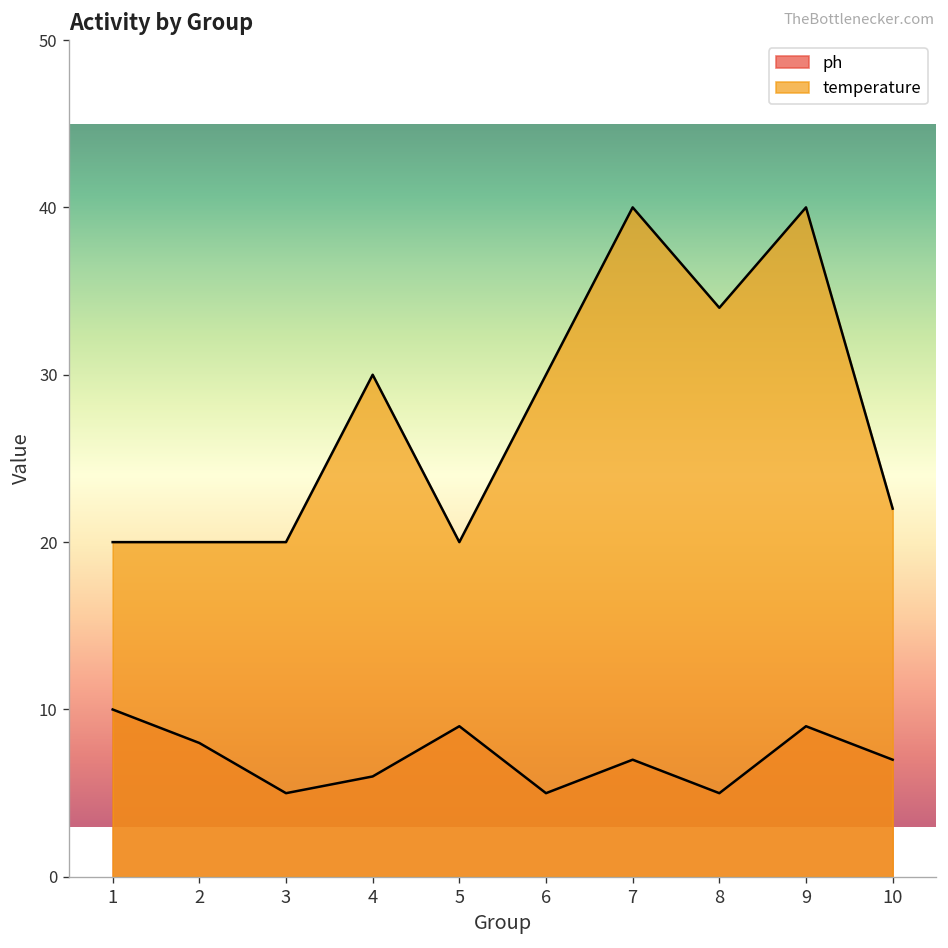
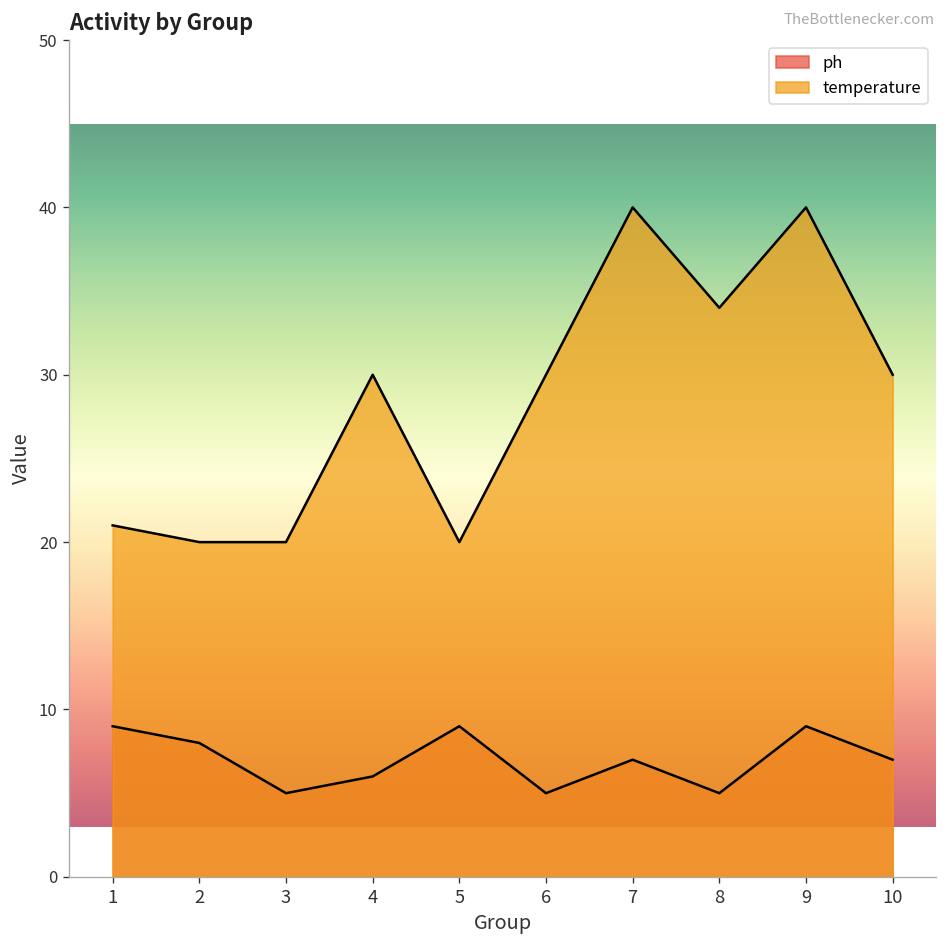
  {
    "ph": {
-     "1": 10,
+     "1": 9,
      "2": 8,
      "3": 5,
      "4": 6,
      "5": 9,
      "6": 5,
      "7": 7,
      "8": 5,
      "9": 9,
      "10": 7
    },
    "temperature": {
-     "1": 20,
+     "1": 21,
      "2": 20,
      "3": 20,
      "4": 30,
      "5": 20,
      "6": 30,
      "7": 40,
      "8": 34,
      "9": 40,
-     "10": 22
+     "10": 30
    }
  }
